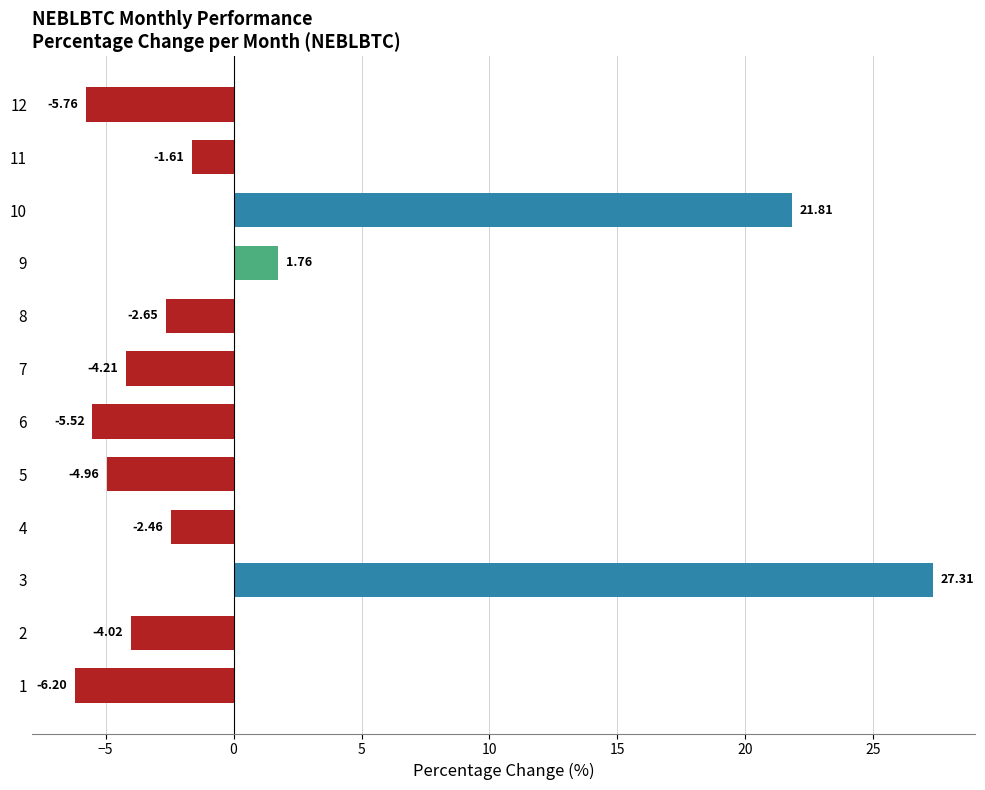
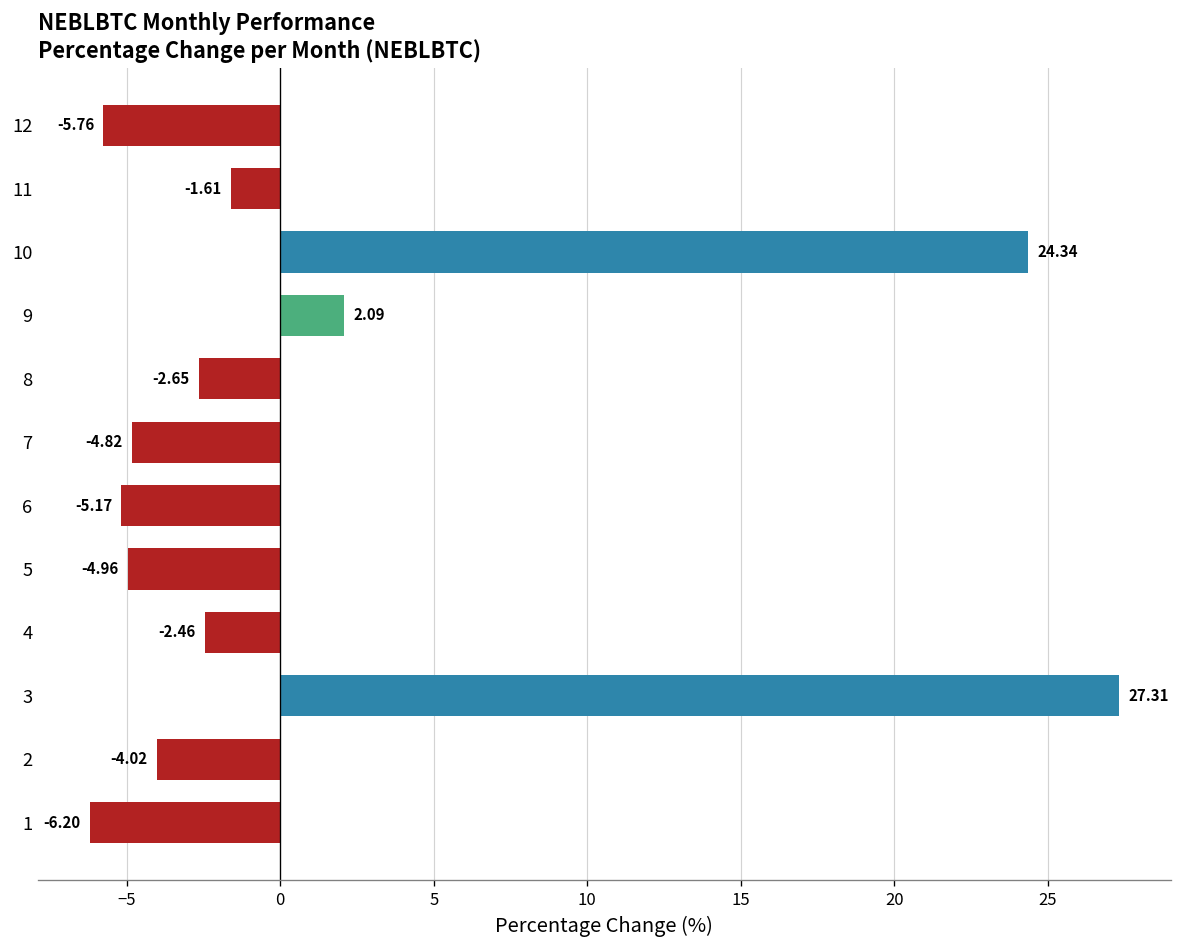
  {
    "12": -5.76,
    "11": -1.61,
-   "10": 21.81,
-   "9": 1.76,
+   "10": 24.34,
+   "9": 2.09,
    "8": -2.65,
-   "7": -4.21,
-   "6": -5.52,
+   "7": -4.82,
+   "6": -5.17,
    "5": -4.96,
    "4": -2.46,
    "3": 27.31,
    "2": -4.02,
    "1": -6.20
  }
